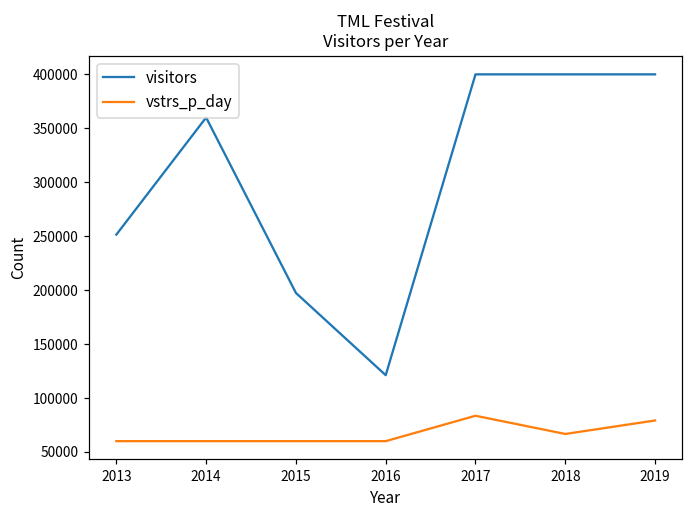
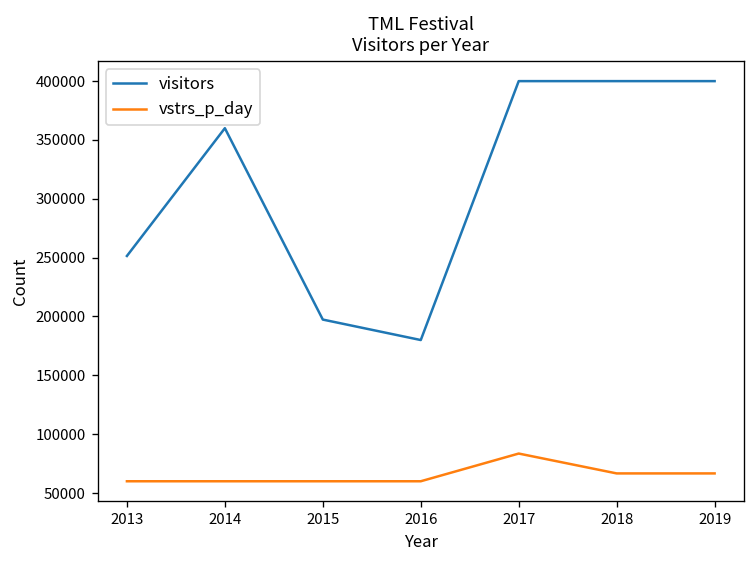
  {
    "visitors": {
      "2013": 250000,
      "2014": 360000,
      "2015": 200000,
-     "2016": 120000,
+     "2016": 180000,
      "2017": 400000,
      "2018": 400000,
      "2019": 400000
    },
    "vstrs_p_day": {
      "2013": 60000,
      "2014": 60000,
      "2015": 60000,
      "2016": 60000,
      "2017": 80000,
      "2018": 70000,
-     "2019": 80000
+     "2019": 70000
    }
  }
